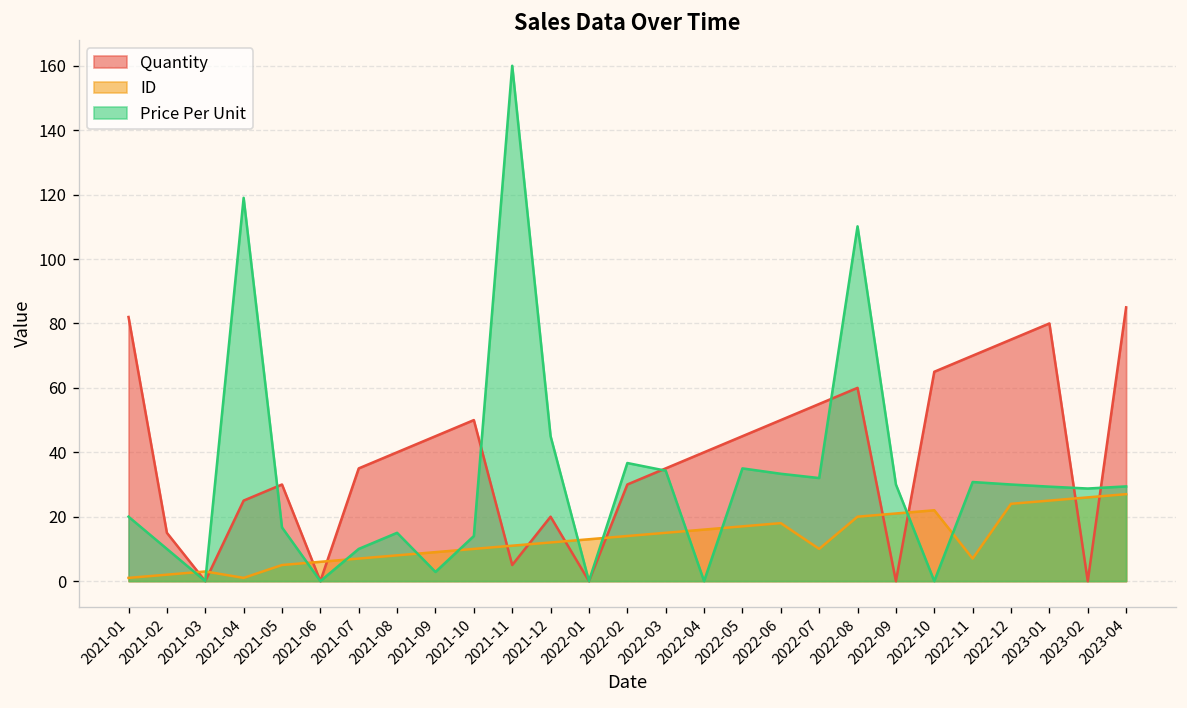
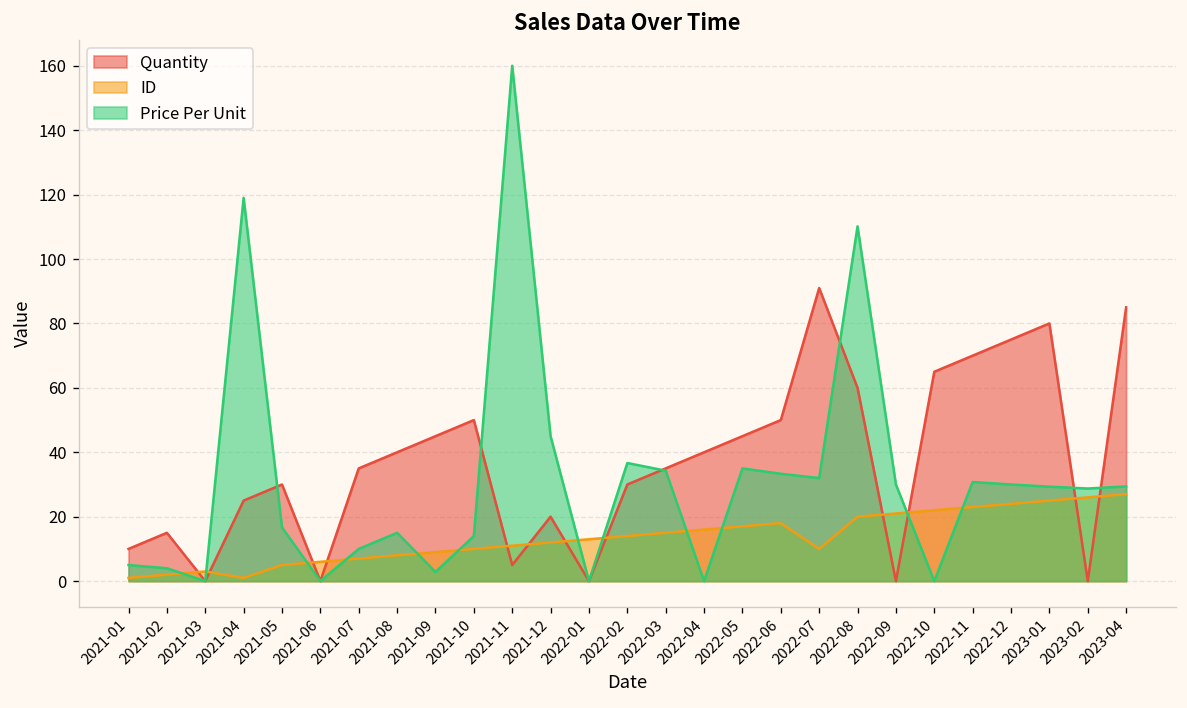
  {
    "Quantity": {
-     "2021-01": 82,
+     "2021-01": 10,
      "2021-02": 15,
      "2021-04": 25,
      "2021-05": 30,
      "2021-07": 35,
      "2021-08": 40,
      "2021-09": 45,
      "2021-10": 50,
      "2021-11": 5,
      "2021-12": 20,
      "2022-02": 30,
      "2022-04": 40,
      "2022-05": 45,
      "2022-06": 50,
-     "2022-07": 55,
+     "2022-07": 91,
      "2022-08": 60,
      "2022-09": 0,
      "2022-10": 65,
      "2022-11": 70,
      "2022-12": 75,
      "2023-01": 80,
      "2023-02": 0,
      "2023-04": 85
    },
    "ID": {
      "2021-01": 1,
      "2021-02": 2,
      "2021-03": 3,
      "2021-04": 1,
      "2021-05": 5,
      "2021-06": 6,
      "2021-07": 7,
      "2021-08": 8,
      "2021-09": 9,
      "2021-10": 10,
      "2021-11": 11,
      "2021-12": 12,
      "2022-01": 13,
      "2022-02": 14,
      "2022-03": 15,
      "2022-04": 16,
      "2022-05": 17,
      "2022-06": 18,
      "2022-07": 10,
      "2022-08": 20,
      "2022-09": 21,
      "2022-10": 22,
-     "2022-11": 7,
+     "2022-11": 23,
      "2022-12": 24,
      "2023-01": 25,
      "2023-02": 26,
      "2023-04": 27
    },
    "Price Per Unit": {
-     "2021-01": 20,
-     "2021-02": 10,
+     "2021-01": 5,
+     "2021-02": 4,
      "2021-04": 119,
      "2021-05": 17,
      "2021-07": 10,
      "2021-08": 15,
      "2021-09": 3,
      "2021-10": 14,
      "2021-11": 160,
      "2021-12": 45,
      "2022-02": 37,
      "2022-04": 0,
      "2022-05": 35,
      "2022-06": 33,
      "2022-07": 32,
      "2022-08": 110,
      "2022-09": 30,
      "2022-10": 0,
      "2022-11": 31,
      "2022-12": 30,
      "2023-01": 29,
      "2023-02": 29,
      "2023-04": 29
    }
  }
